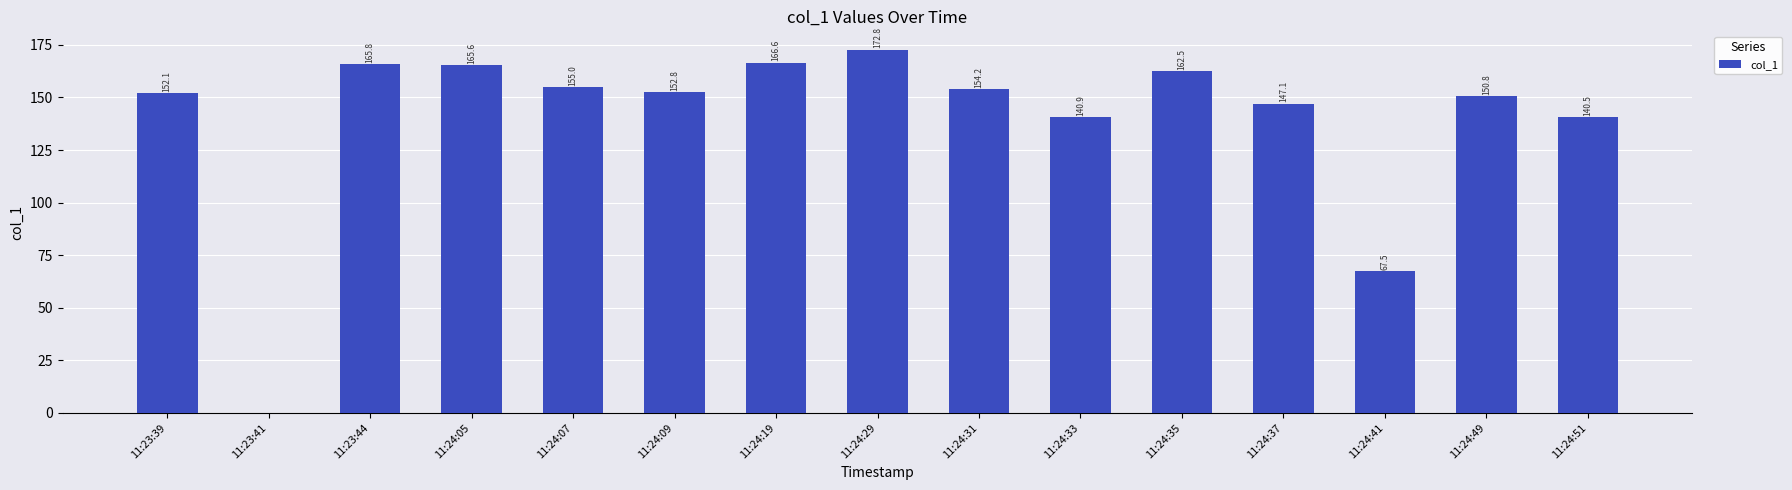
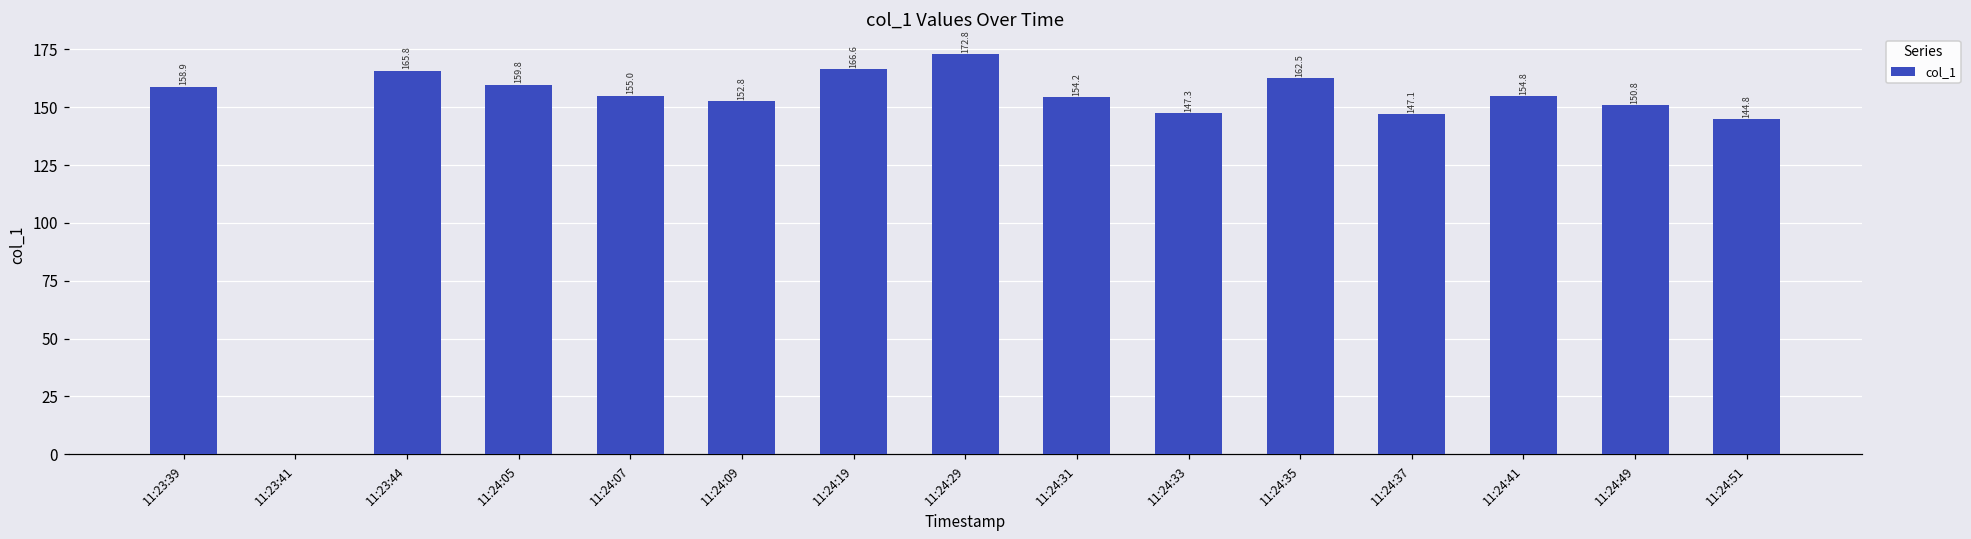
  {
-   "11:23:39": 152.1,
+   "11:23:39": 158.9,
    "11:23:44": 165.8,
-   "11:24:05": 165.6,
+   "11:24:05": 159.8,
    "11:24:07": 155.0,
    "11:24:09": 152.8,
    "11:24:19": 166.6,
    "11:24:29": 172.8,
    "11:24:31": 154.2,
-   "11:24:33": 140.9,
+   "11:24:33": 147.3,
    "11:24:35": 162.5,
    "11:24:37": 147.1,
-   "11:24:41": 67.5,
+   "11:24:41": 154.8,
    "11:24:49": 150.8,
-   "11:24:51": 140.5
+   "11:24:51": 144.8
  }
